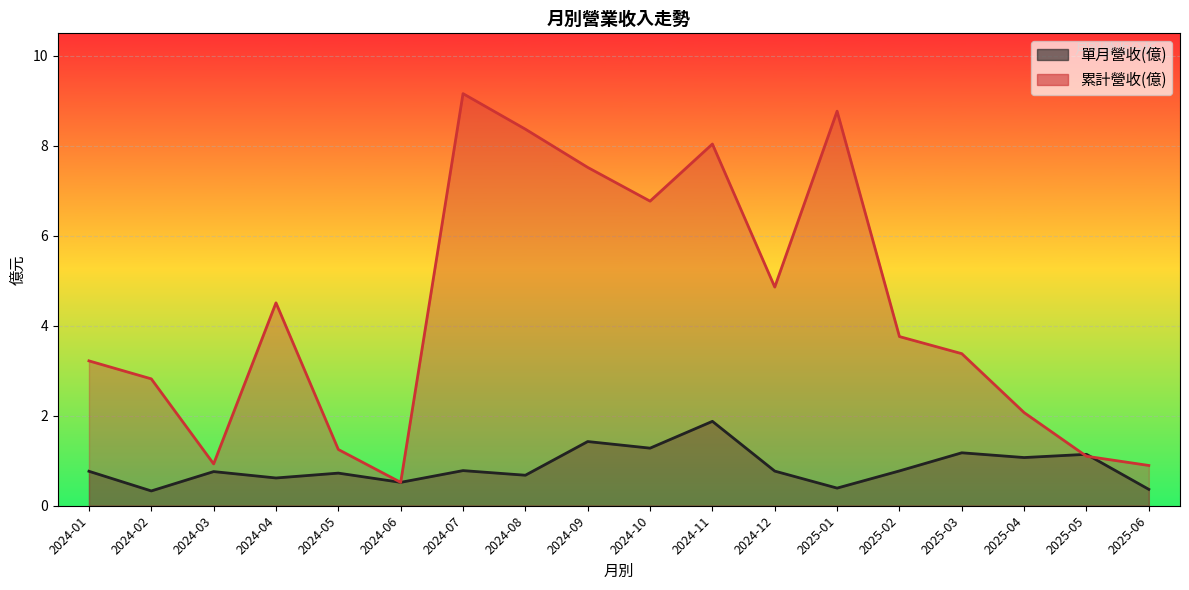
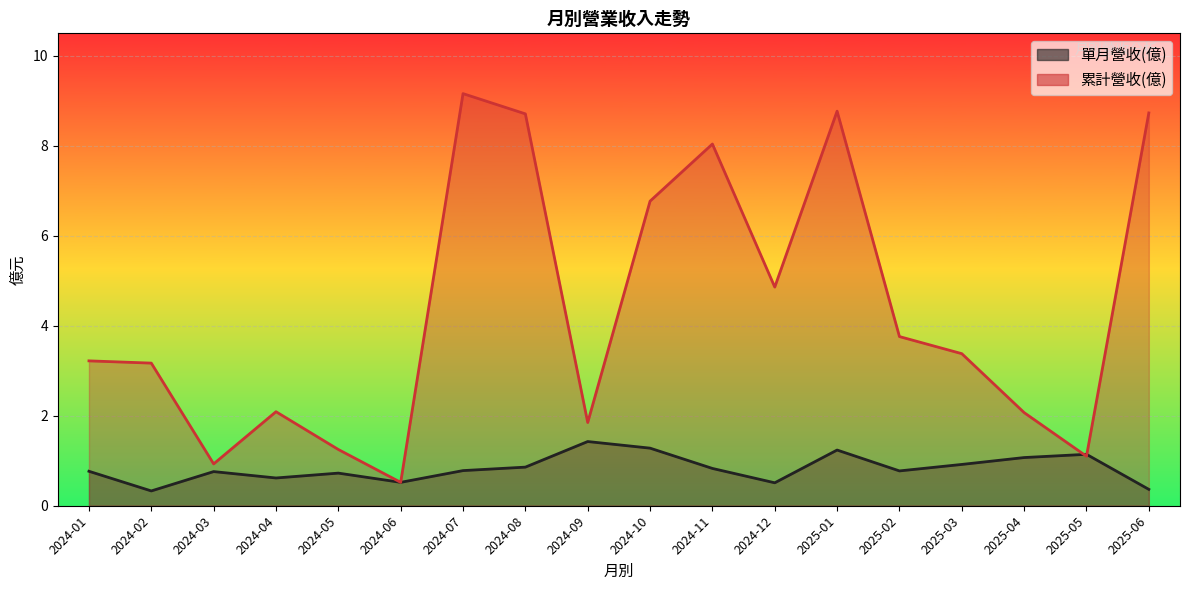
  {
    "單月營收(億)": {
      "2024-01": 0.8,
      "2024-02": 0.3,
      "2024-03": 0.8,
      "2024-04": 0.6,
      "2024-05": 0.7,
      "2024-07": 0.8,
-     "2024-08": 0.7,
+     "2024-08": 0.9,
      "2024-09": 1.4,
      "2024-10": 1.3,
-     "2024-11": 1.9,
-     "2024-12": 0.8,
-     "2025-01": 0.4,
+     "2024-11": 0.8,
+     "2024-12": 0.5,
+     "2025-01": 1.2,
      "2025-02": 0.8,
-     "2025-03": 1.2,
+     "2025-03": 0.9,
      "2025-04": 1.1,
      "2025-06": 0.4
    },
    "累計營收(億)": {
      "2024-01": 3.2,
-     "2024-02": 2.8,
+     "2024-02": 3.2,
      "2024-03": 0.9,
-     "2024-04": 4.5,
+     "2024-04": 2.1,
      "2024-05": 1.3,
      "2024-07": 9.2,
-     "2024-08": 8.4,
-     "2024-09": 7.5,
+     "2024-08": 8.7,
+     "2024-09": 1.9,
      "2024-10": 6.8,
      "2024-11": 8.0,
      "2024-12": 4.9,
      "2025-01": 8.8,
      "2025-02": 3.8,
      "2025-03": 3.4,
      "2025-04": 2.1,
-     "2025-06": 0.9
+     "2025-06": 8.7
    }
  }
